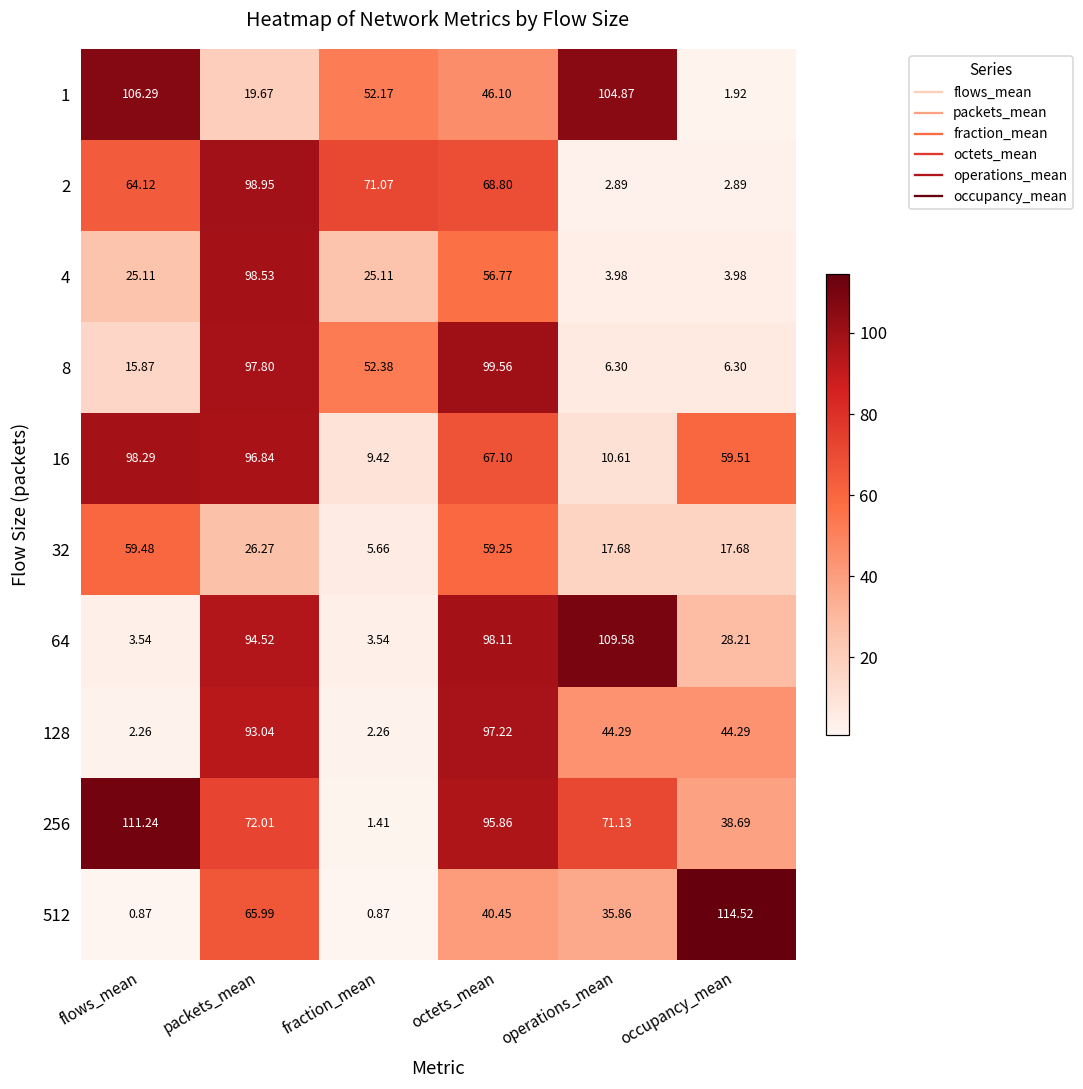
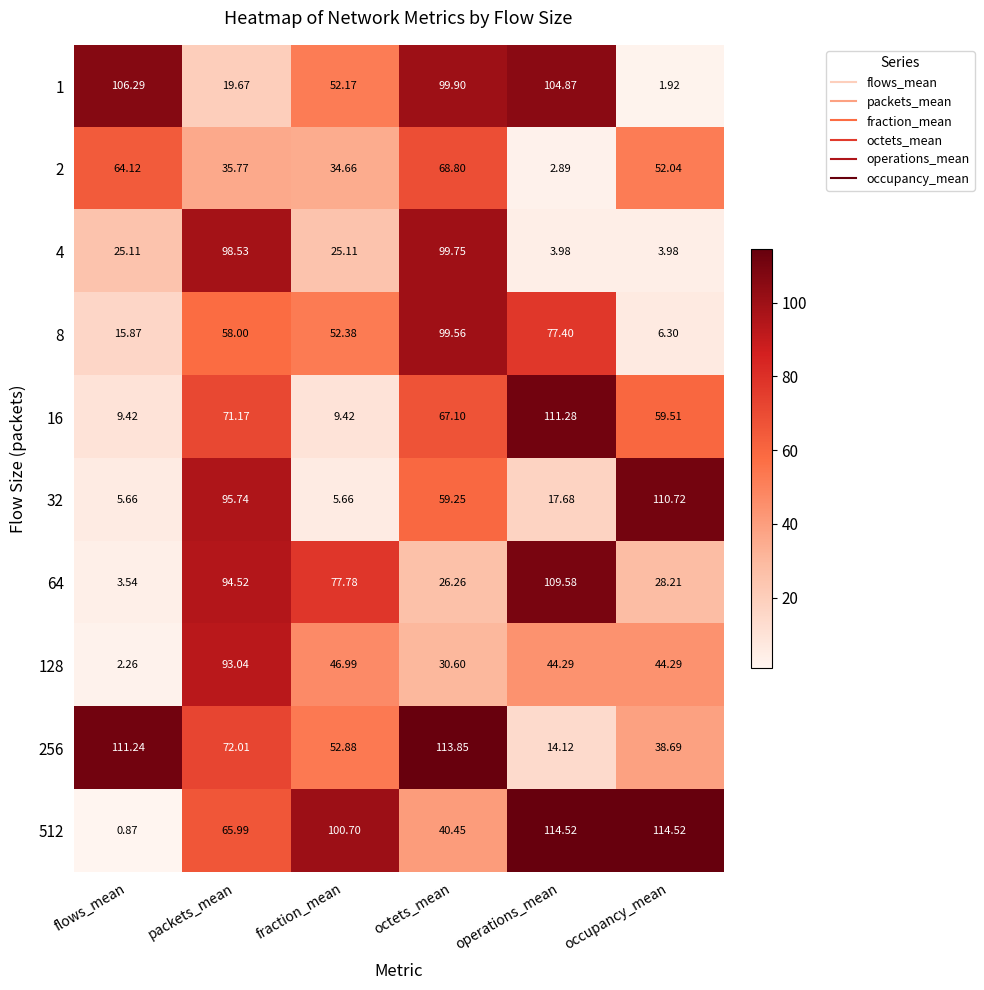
  {
    "1": {
      "flows_mean": 106.29,
      "packets_mean": 19.67,
      "fraction_mean": 52.17,
-     "octets_mean": 46.10,
+     "octets_mean": 99.90,
      "operations_mean": 104.87,
      "occupancy_mean": 1.92
    },
    "2": {
      "flows_mean": 64.12,
-     "packets_mean": 98.95,
-     "fraction_mean": 71.07,
+     "packets_mean": 35.77,
+     "fraction_mean": 34.66,
      "octets_mean": 68.80,
      "operations_mean": 2.89,
-     "occupancy_mean": 2.89
+     "occupancy_mean": 52.04
    },
    "4": {
      "flows_mean": 25.11,
      "packets_mean": 98.53,
      "fraction_mean": 25.11,
-     "octets_mean": 56.77,
+     "octets_mean": 99.75,
      "operations_mean": 3.98,
      "occupancy_mean": 3.98
    },
    "8": {
      "flows_mean": 15.87,
-     "packets_mean": 97.80,
+     "packets_mean": 58.00,
      "fraction_mean": 52.38,
      "octets_mean": 99.56,
-     "operations_mean": 6.30,
+     "operations_mean": 77.40,
      "occupancy_mean": 6.30
    },
    "16": {
-     "flows_mean": 98.29,
-     "packets_mean": 96.84,
+     "flows_mean": 9.42,
+     "packets_mean": 71.17,
      "fraction_mean": 9.42,
      "octets_mean": 67.10,
-     "operations_mean": 10.61,
+     "operations_mean": 111.28,
      "occupancy_mean": 59.51
    },
    "32": {
-     "flows_mean": 59.48,
-     "packets_mean": 26.27,
+     "flows_mean": 5.66,
+     "packets_mean": 95.74,
      "fraction_mean": 5.66,
      "octets_mean": 59.25,
      "operations_mean": 17.68,
-     "occupancy_mean": 17.68
+     "occupancy_mean": 110.72
    },
    "64": {
      "flows_mean": 3.54,
      "packets_mean": 94.52,
-     "fraction_mean": 3.54,
-     "octets_mean": 98.11,
+     "fraction_mean": 77.78,
+     "octets_mean": 26.26,
      "operations_mean": 109.58,
      "occupancy_mean": 28.21
    },
    "128": {
      "flows_mean": 2.26,
      "packets_mean": 93.04,
-     "fraction_mean": 2.26,
-     "octets_mean": 97.22,
+     "fraction_mean": 46.99,
+     "octets_mean": 30.60,
      "operations_mean": 44.29,
      "occupancy_mean": 44.29
    },
    "256": {
      "flows_mean": 111.24,
      "packets_mean": 72.01,
-     "fraction_mean": 1.41,
-     "octets_mean": 95.86,
-     "operations_mean": 71.13,
+     "fraction_mean": 52.88,
+     "octets_mean": 113.85,
+     "operations_mean": 14.12,
      "occupancy_mean": 38.69
    },
    "512": {
      "flows_mean": 0.87,
      "packets_mean": 65.99,
-     "fraction_mean": 0.87,
+     "fraction_mean": 100.70,
      "octets_mean": 40.45,
-     "operations_mean": 35.86,
+     "operations_mean": 114.52,
      "occupancy_mean": 114.52
    }
  }
